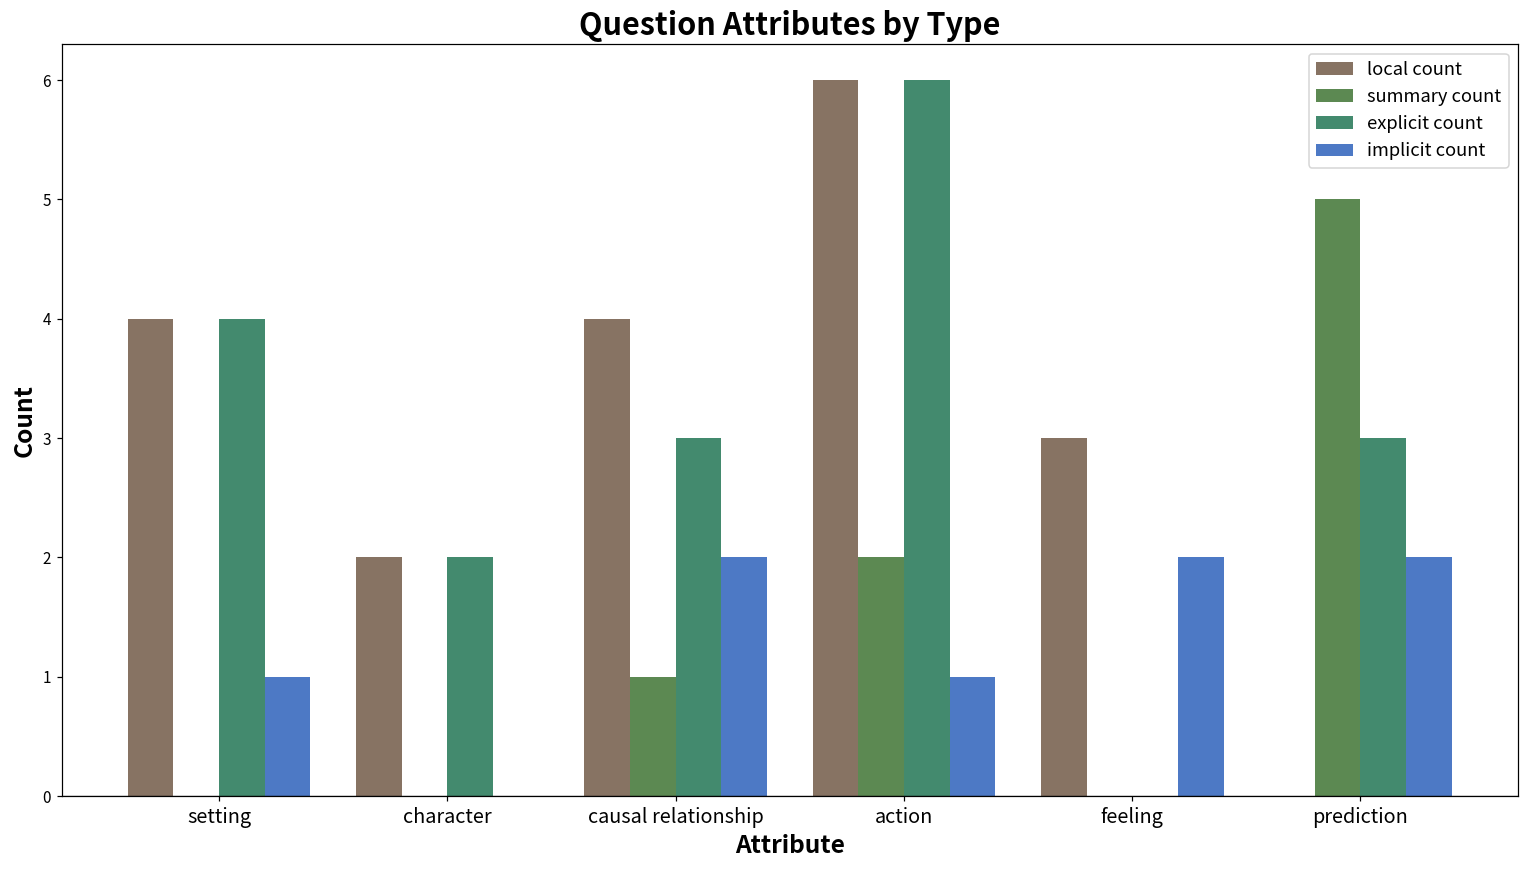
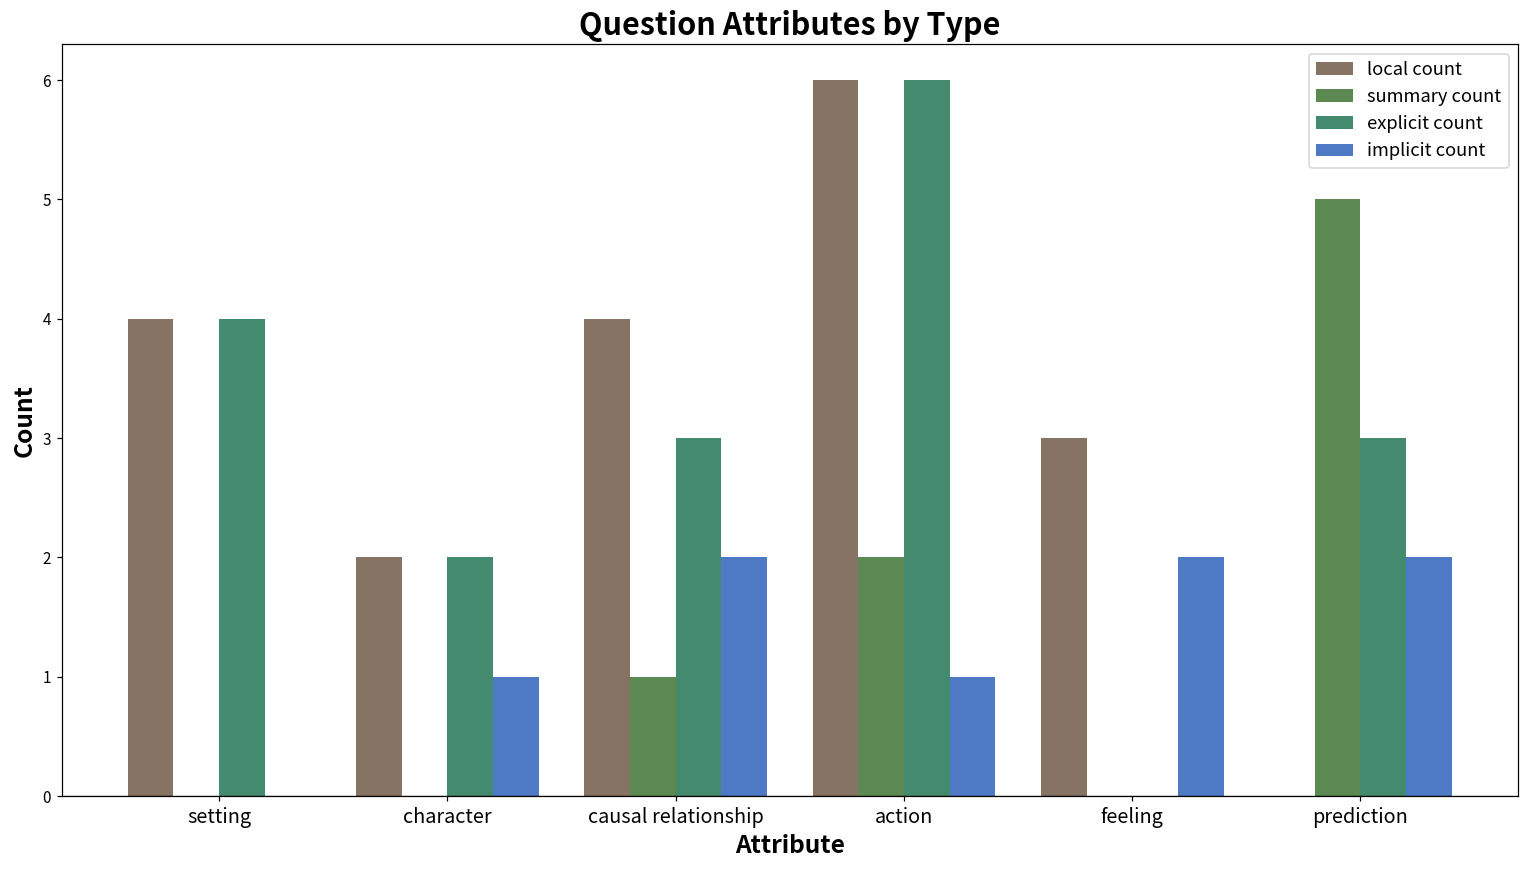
  {
    "implicit count": {
-     "setting": 1,
-     "character": 0,
+     "setting": 0,
+     "character": 1,
      "causal relationship": 2,
      "action": 1,
      "feeling": 2,
      "prediction": 2
    }
  }
